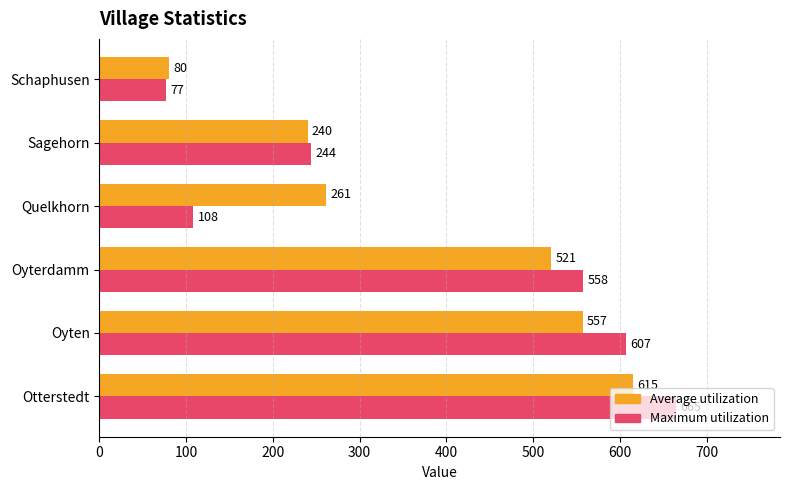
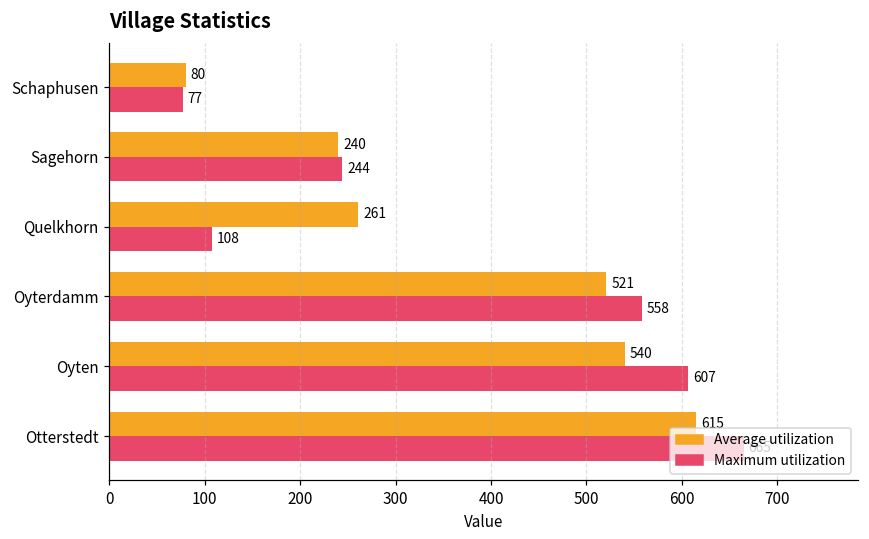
  {
    "Average utilization": {
      "Schaphusen": 80,
      "Sagehorn": 240,
      "Quelkhorn": 261,
      "Oyterdamm": 521,
-     "Oyten": 557
+     "Oyten": 540
    },
    "Maximum utilization": {
      "Schaphusen": 77,
      "Sagehorn": 244,
      "Quelkhorn": 108,
      "Oyterdamm": 558,
      "Oyten": 607
    }
  }
